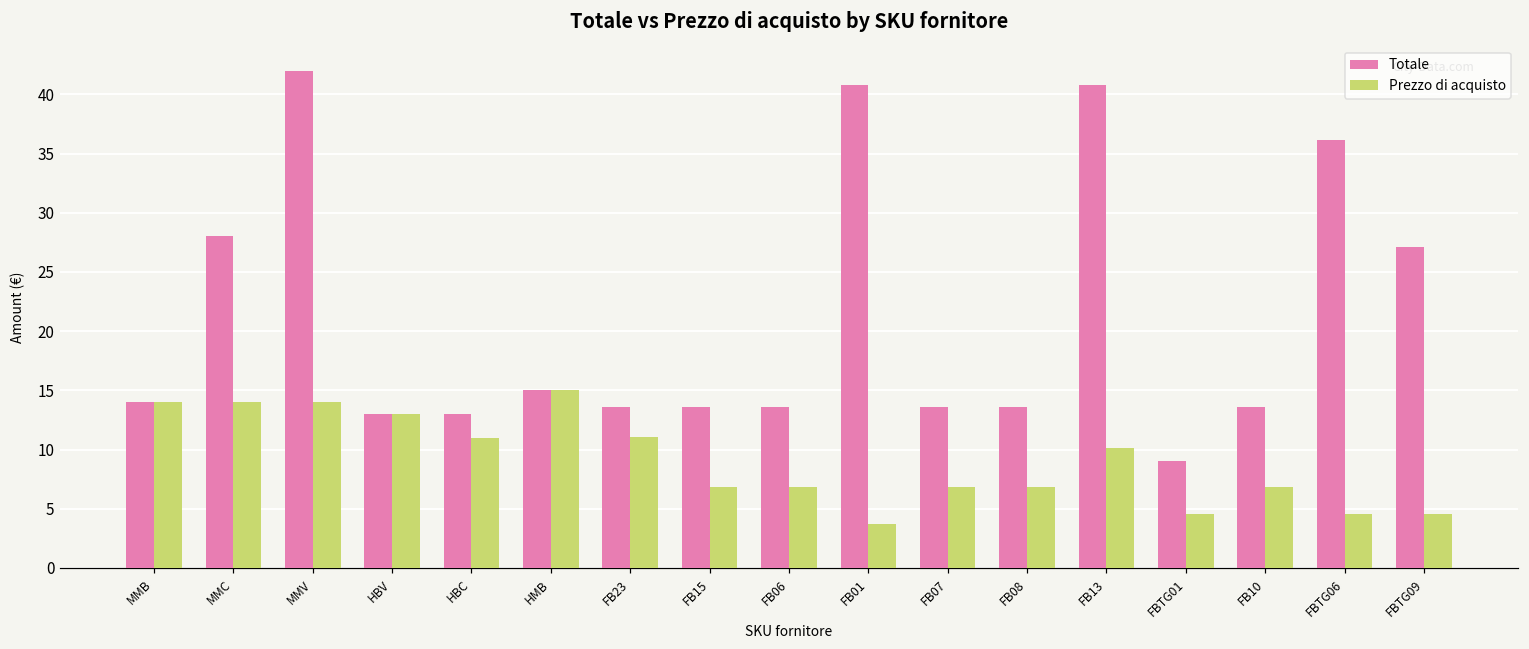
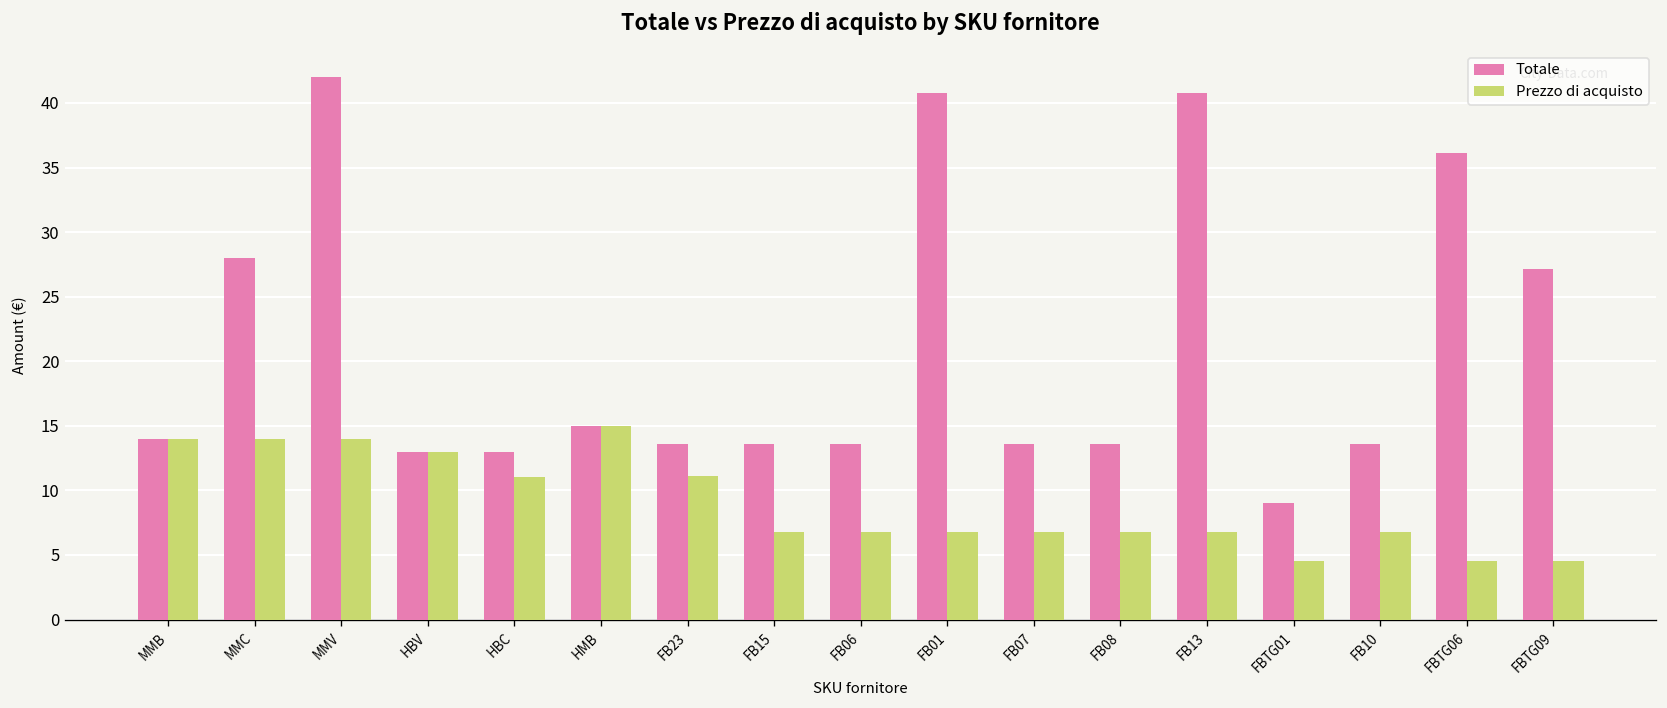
  {
    "Totale": {
      "MMB": 14.0,
      "MMC": 28.0,
      "MMV": 42.0,
      "HBV": 13.0,
      "HBC": 13.0,
      "HMB": 15.0,
      "FB23": 13.6,
      "FB15": 13.6,
      "FB06": 13.6,
      "FB01": 40.8,
      "FB07": 13.6,
      "FB08": 13.6,
      "FB13": 40.8,
      "FBTG01": 9.0,
      "FB10": 13.6,
      "FBTG06": 36.2,
      "FBTG09": 27.1
    },
    "Prezzo di acquisto": {
      "MMB": 14.0,
      "MMC": 14.0,
      "MMV": 14.0,
      "HBV": 13.0,
      "HBC": 11.0,
      "HMB": 15.0,
      "FB23": 11.1,
      "FB15": 6.8,
      "FB06": 6.8,
-     "FB01": 3.7,
+     "FB01": 6.8,
      "FB07": 6.8,
      "FB08": 6.8,
-     "FB13": 10.1,
+     "FB13": 6.8,
      "FBTG01": 4.5,
      "FB10": 6.8,
      "FBTG06": 4.5,
      "FBTG09": 4.5
    }
  }
